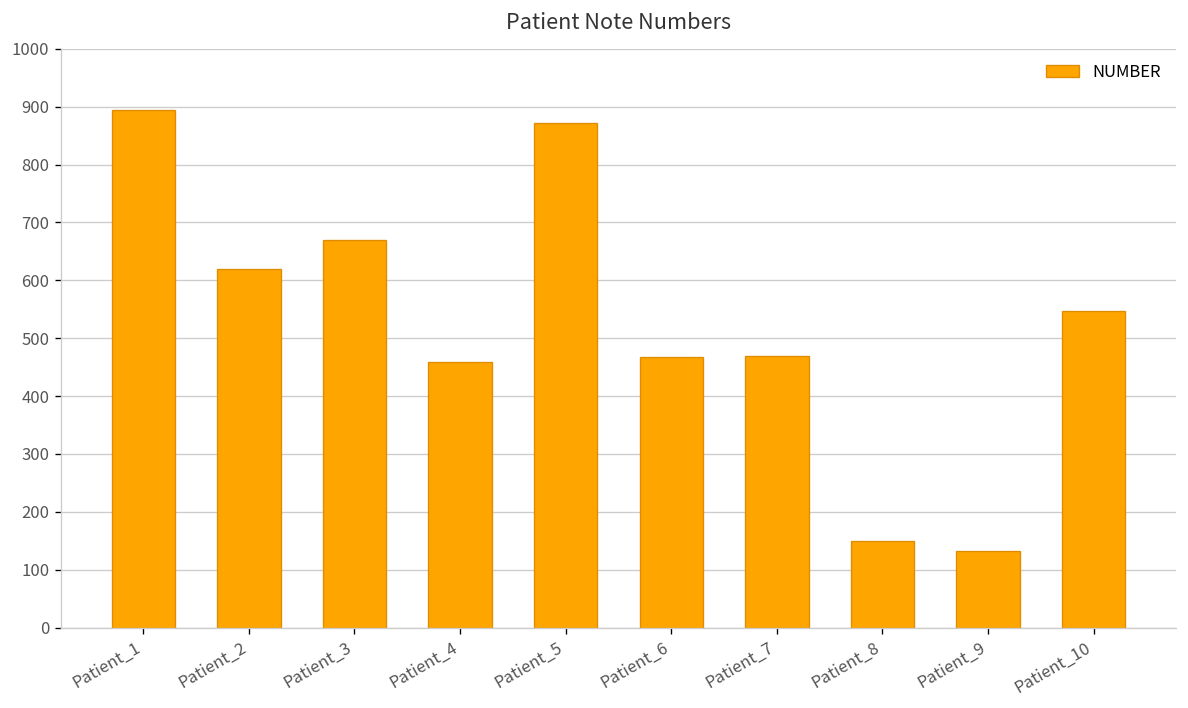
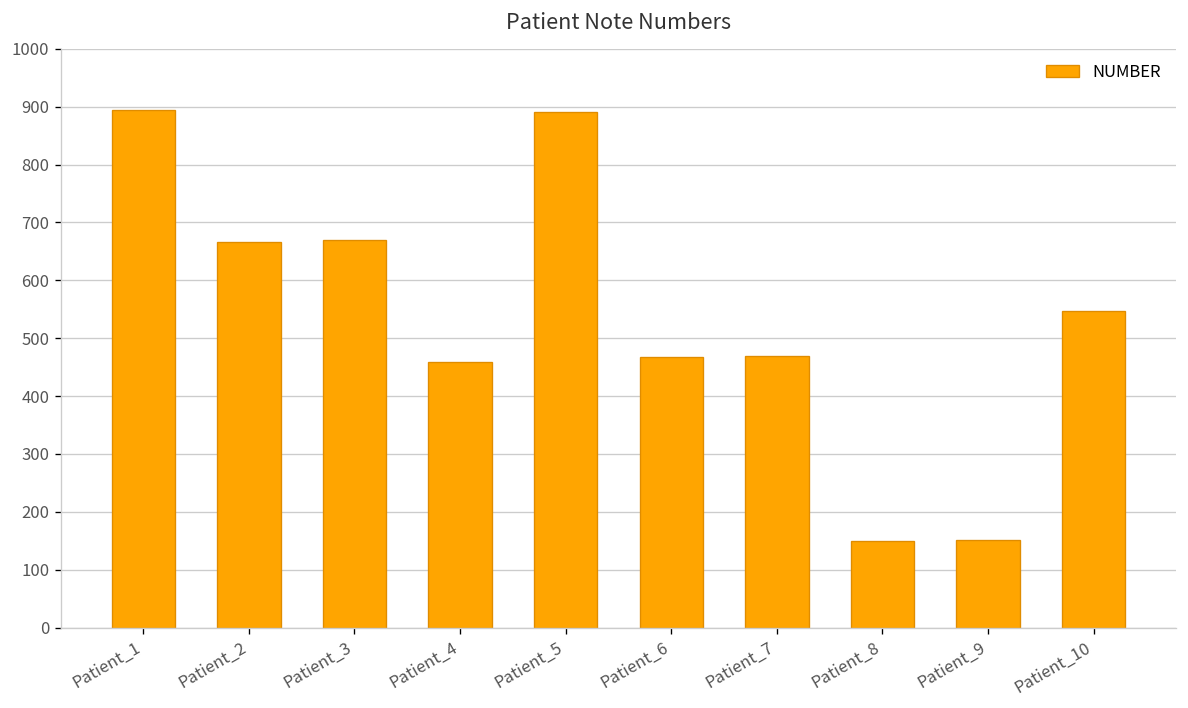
  {
    "Patient_1": 890,
-   "Patient_2": 620,
+   "Patient_2": 670,
    "Patient_3": 670,
    "Patient_4": 460,
-   "Patient_5": 870,
+   "Patient_5": 890,
    "Patient_6": 470,
    "Patient_7": 470,
    "Patient_8": 150,
-   "Patient_9": 130,
+   "Patient_9": 150,
    "Patient_10": 550
  }
